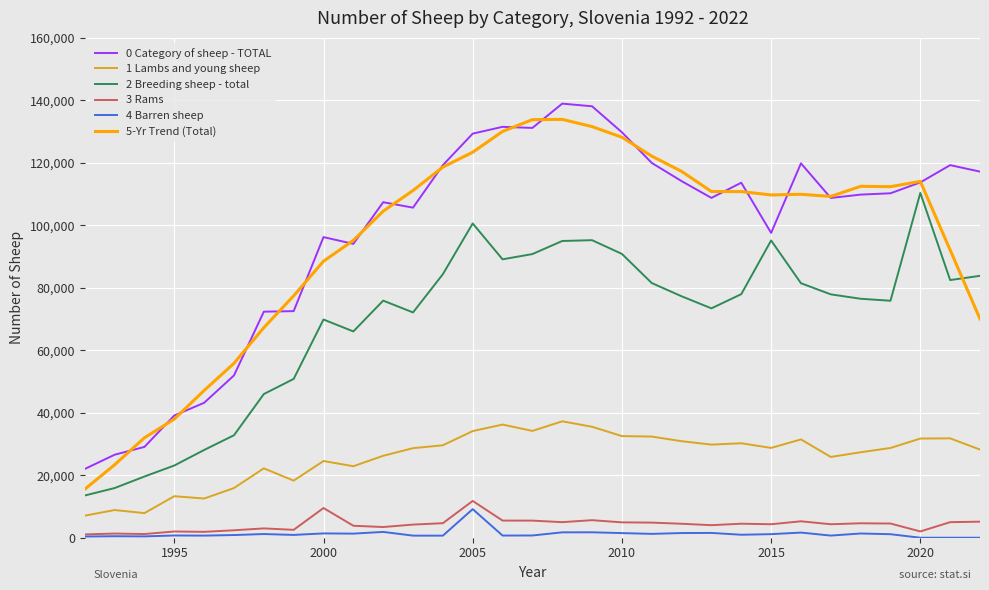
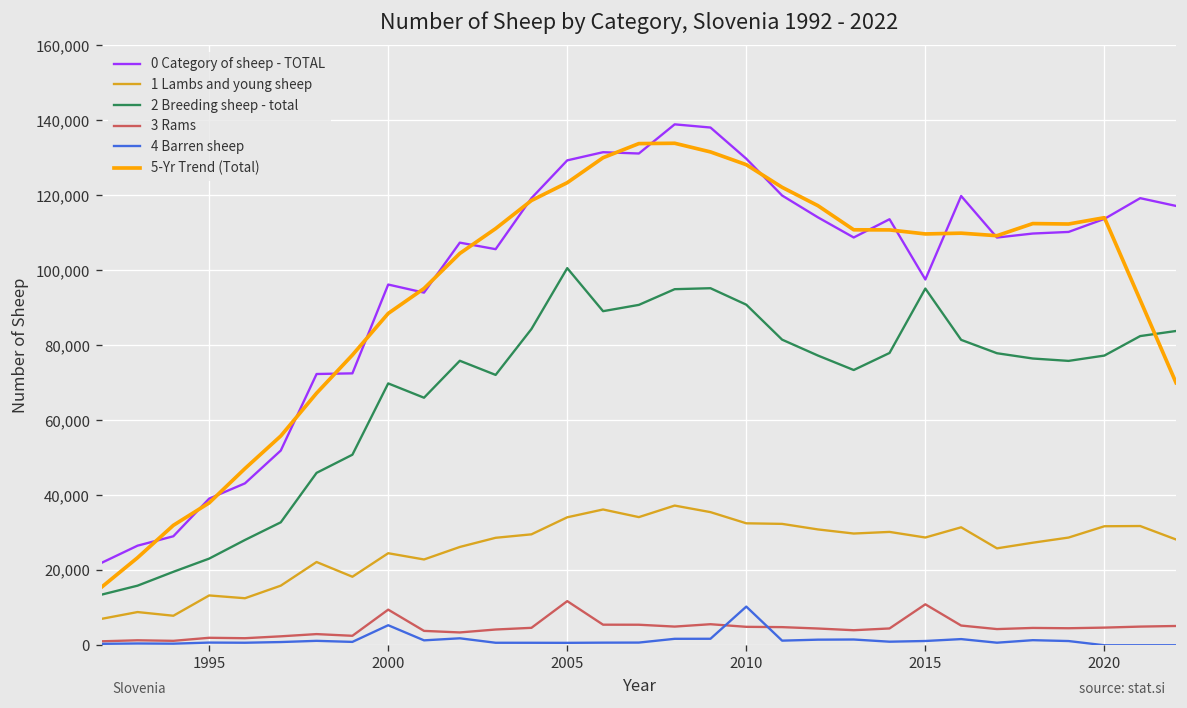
  {
    "0 Category of sheep - TOTAL": {
      "1995": "39,000",
      "2000": "96,000",
      "2005": "129,000",
      "2010": "130,000",
      "2015": "98,000"
    },
    "2 Breeding sheep - total": {
      "1995": "23,000",
      "2000": "70,000",
      "2005": "101,000",
      "2010": "91,000",
      "2015": "95,000",
-     "2020": "110,000"
+     "2020": "77,000"
    },
    "3 Rams": {
      "1995": "2,000",
      "2000": "10,000",
      "2005": "12,000",
      "2010": "5,000",
-     "2015": "4,000",
-     "2020": "2,000"
+     "2015": "11,000",
+     "2020": "5,000"
    },
    "4 Barren sheep": {
      "1995": "1,000",
-     "2000": "1,000",
-     "2005": "9,000",
-     "2010": "1,000",
+     "2000": "5,000",
+     "2005": "1,000",
+     "2010": "10,000",
      "2015": "1,000",
      "2020": "0"
    }
  }
